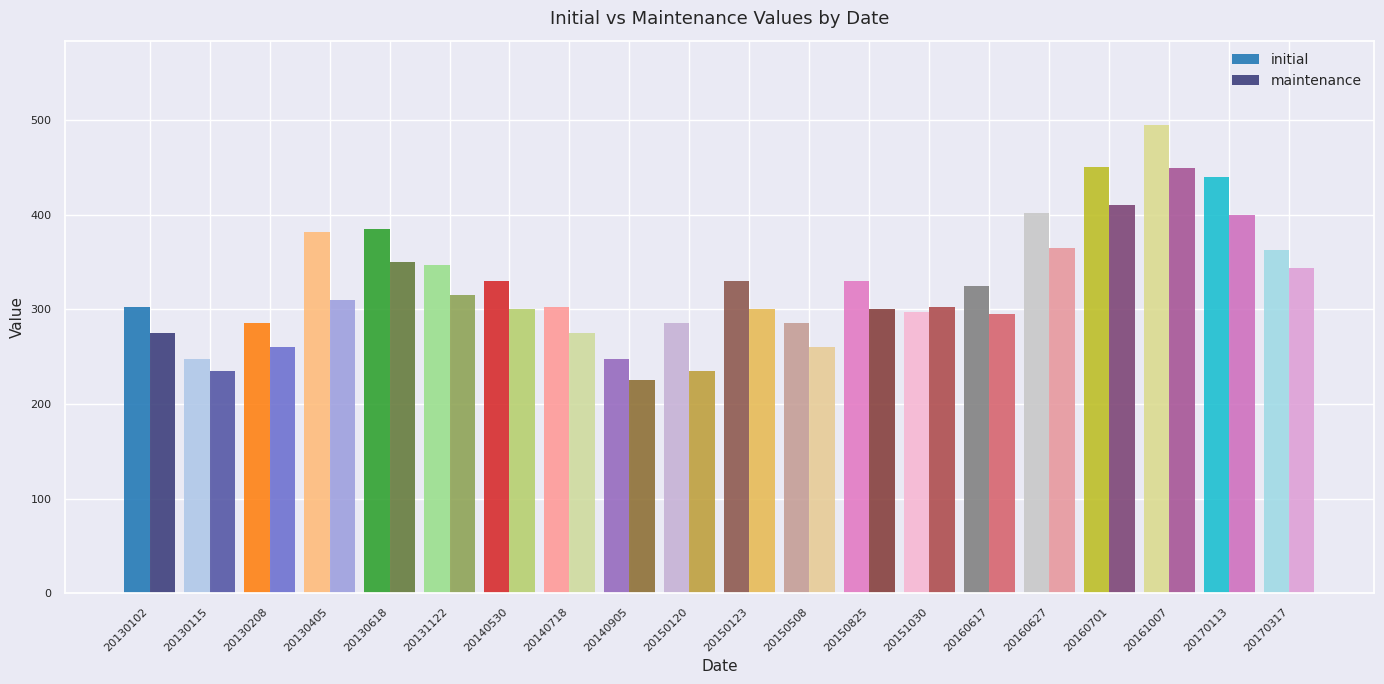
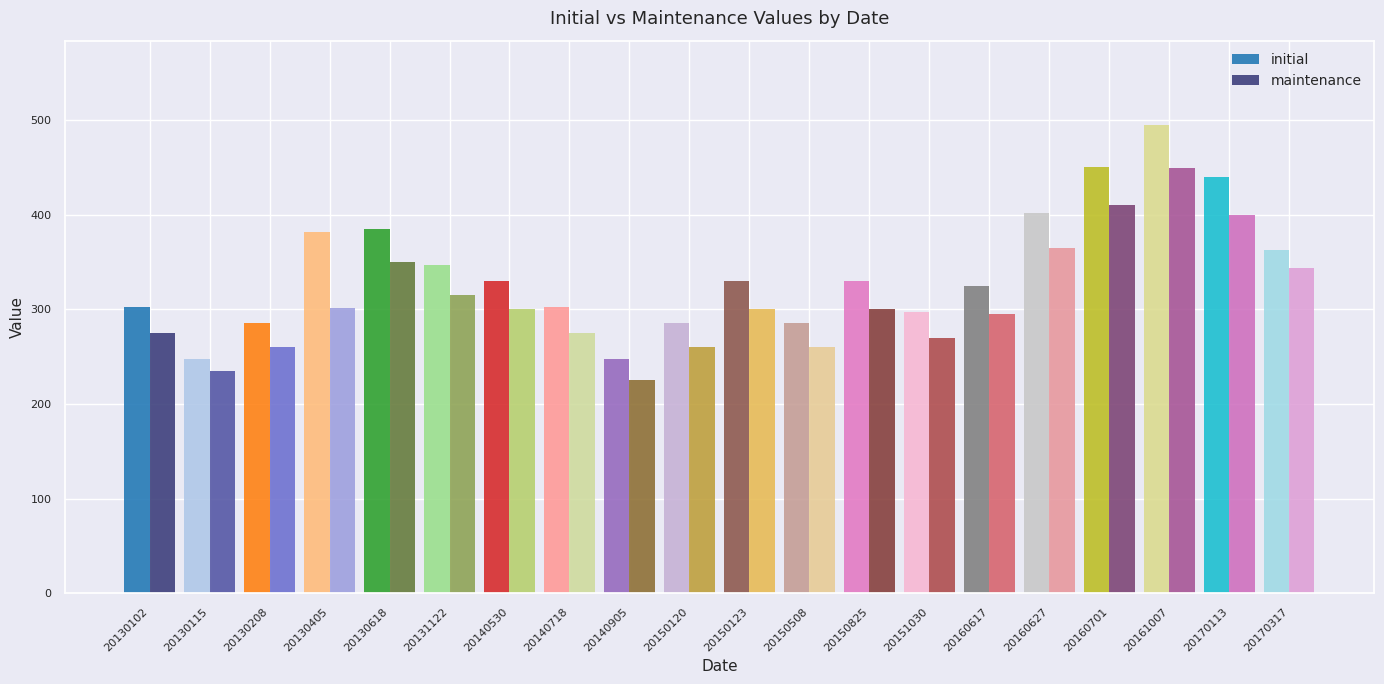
  {
    "initial": {
      "20130102": 300,
      "20130115": 250,
      "20130208": 290,
      "20130405": 380,
      "20130618": 390,
      "20131122": 350,
      "20140530": 330,
      "20140718": 300,
      "20140905": 250,
      "20150120": 290,
      "20150123": 330,
      "20150508": 290,
      "20150825": 330,
      "20151030": 300,
      "20160617": 330,
      "20160627": 400,
      "20160701": 450,
      "20161007": 500,
      "20170113": 440,
      "20170317": 360
    },
    "maintenance": {
      "20130102": 280,
      "20130115": 240,
      "20130208": 260,
-     "20130405": 310,
+     "20130405": 300,
      "20130618": 350,
      "20131122": 320,
      "20140530": 300,
      "20140718": 280,
      "20140905": 230,
-     "20150120": 240,
+     "20150120": 260,
      "20150123": 300,
      "20150508": 260,
      "20150825": 300,
-     "20151030": 300,
+     "20151030": 270,
      "20160617": 300,
      "20160627": 370,
      "20160701": 410,
      "20161007": 450,
      "20170113": 400,
      "20170317": 340
    }
  }
